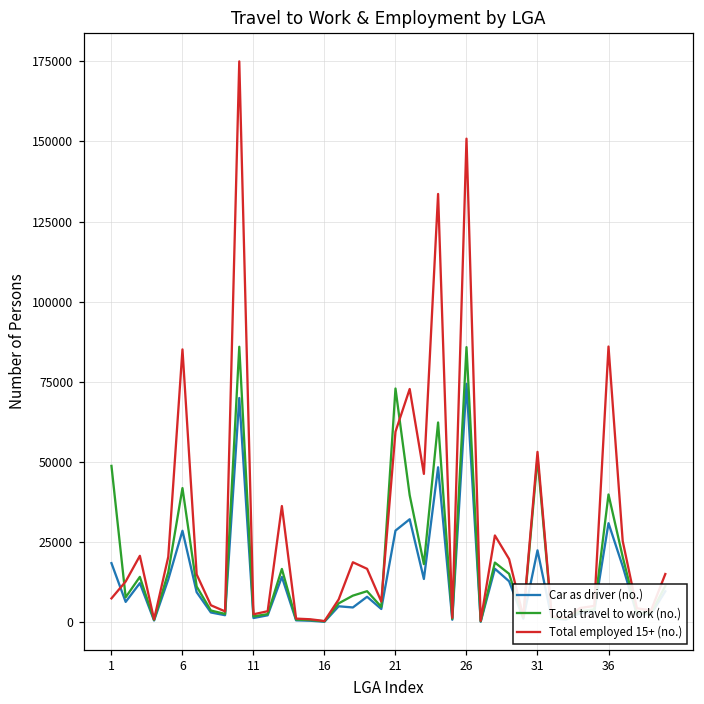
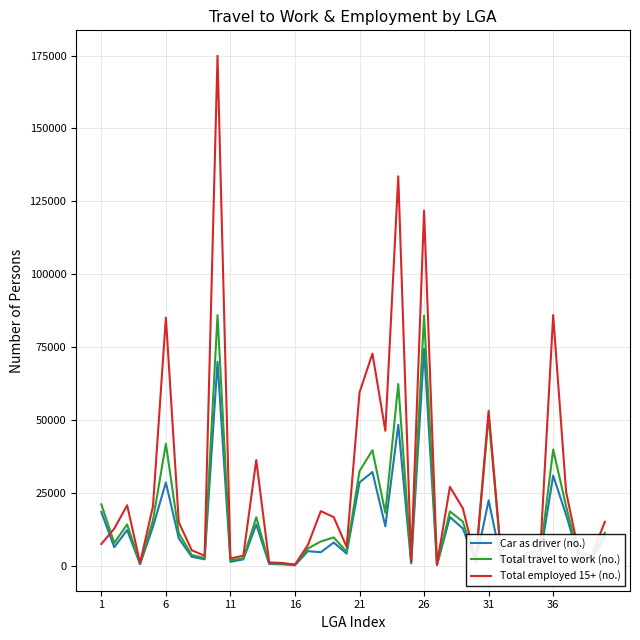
  {
    "Car as driver (no.)": {
      "1": 18000,
      "6": 29000,
      "21": 29000,
      "26": 74000,
      "31": 22000,
      "36": 31000
    },
    "Total travel to work (no.)": {
-     "1": 49000,
+     "1": 21000,
      "6": 42000,
-     "21": 73000,
+     "21": 33000,
      "26": 86000,
      "31": 51000,
      "36": 40000
    },
    "Total employed 15+ (no.)": {
      "1": 8000,
      "6": 85000,
      "21": 59000,
-     "26": 151000,
+     "26": 122000,
      "31": 53000,
      "36": 86000
    }
  }
